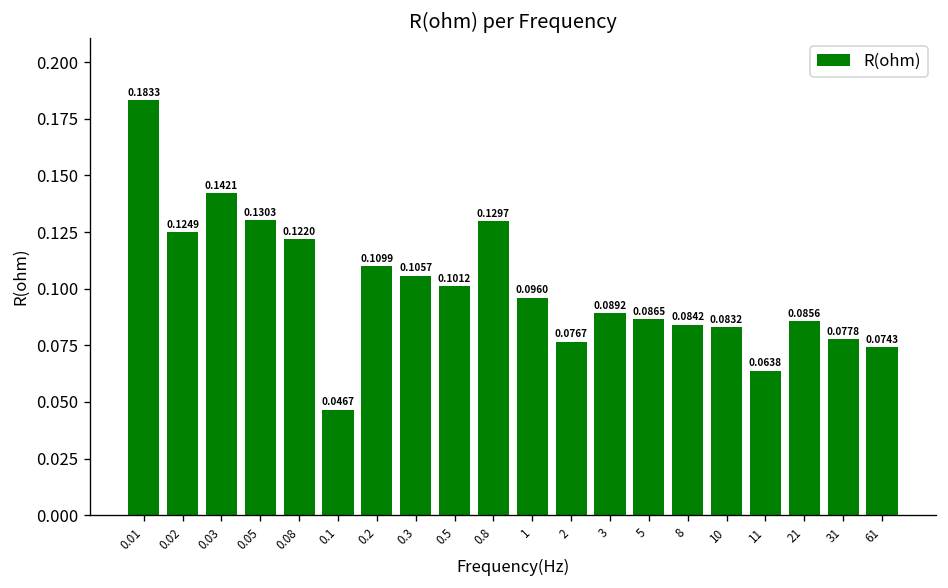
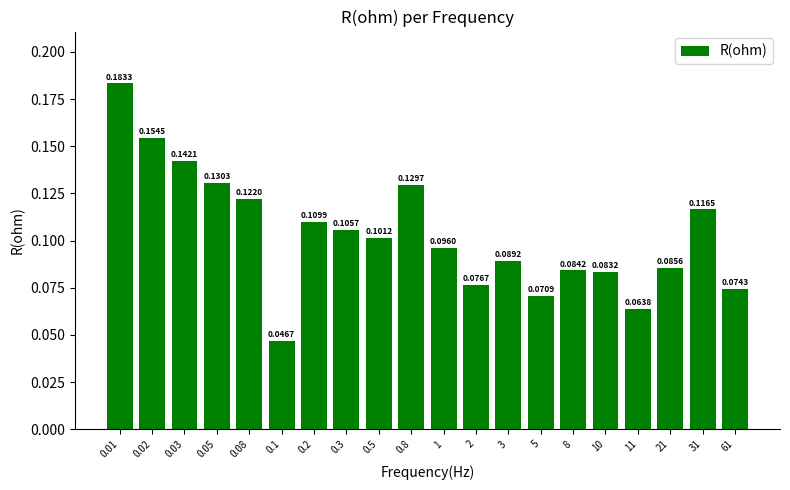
  {
    "0.01": 0.1833,
-   "0.02": 0.1249,
+   "0.02": 0.1545,
    "0.03": 0.1421,
    "0.05": 0.1303,
    "0.08": 0.1220,
    "0.1": 0.0467,
    "0.2": 0.1099,
    "0.3": 0.1057,
    "0.5": 0.1012,
    "0.8": 0.1297,
    "1": 0.0960,
    "2": 0.0767,
    "3": 0.0892,
-   "5": 0.0865,
+   "5": 0.0709,
    "8": 0.0842,
    "10": 0.0832,
    "11": 0.0638,
    "21": 0.0856,
-   "31": 0.0778,
+   "31": 0.1165,
    "61": 0.0743
  }
